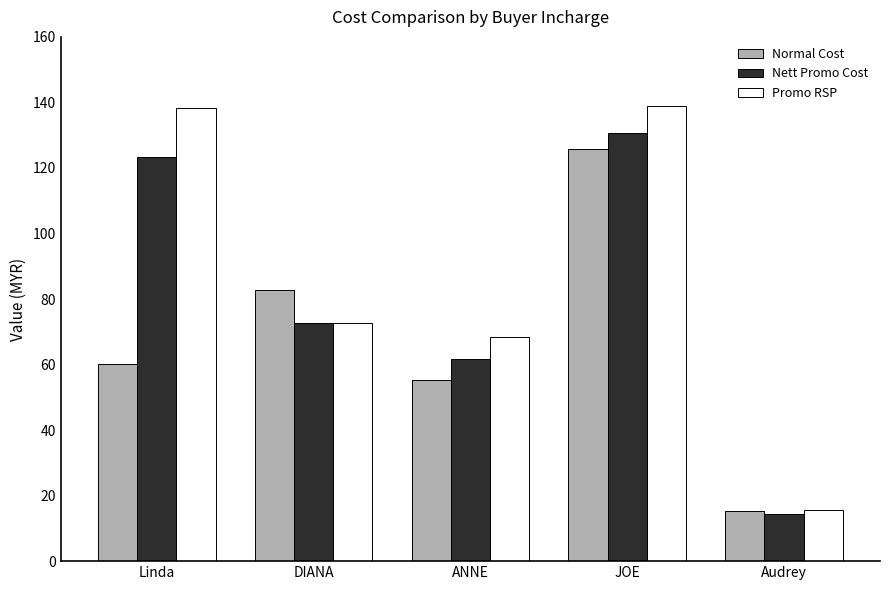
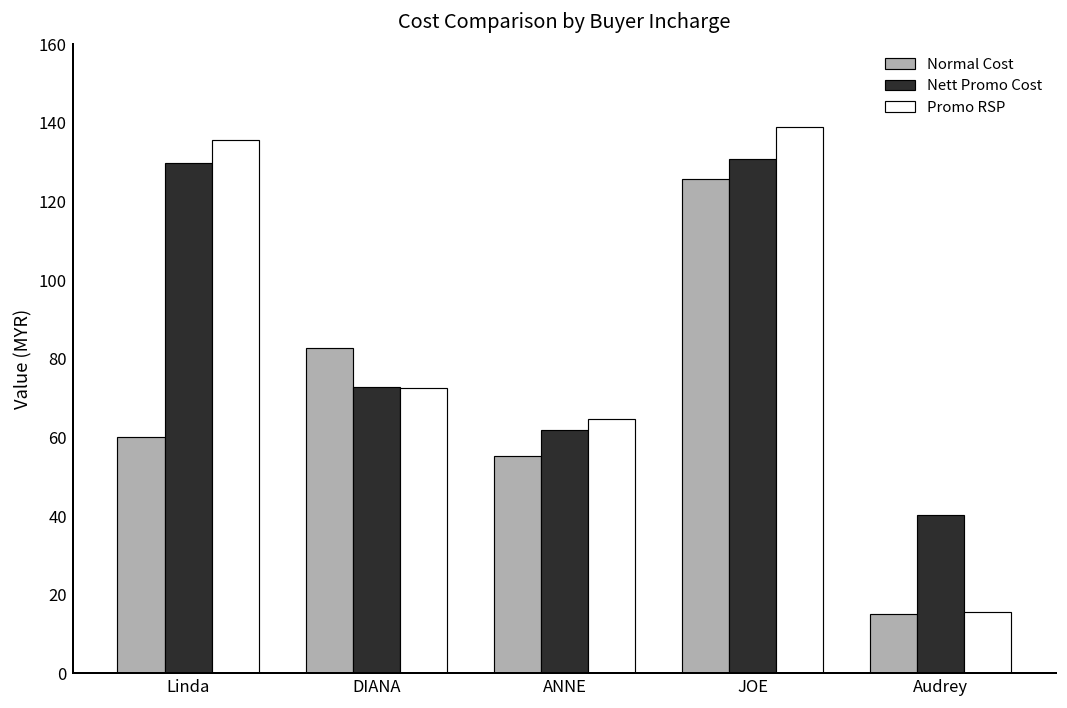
  {
    "Normal Cost": {
      "Linda": 60,
      "DIANA": 83,
      "ANNE": 55,
      "JOE": 126,
      "Audrey": 15
    },
    "Nett Promo Cost": {
-     "Linda": 123,
+     "Linda": 130,
      "DIANA": 73,
      "ANNE": 62,
      "JOE": 131,
-     "Audrey": 14
+     "Audrey": 40
    },
    "Promo RSP": {
-     "Linda": 138,
+     "Linda": 136,
      "DIANA": 73,
-     "ANNE": 68,
+     "ANNE": 65,
      "JOE": 139,
      "Audrey": 16
    }
  }
